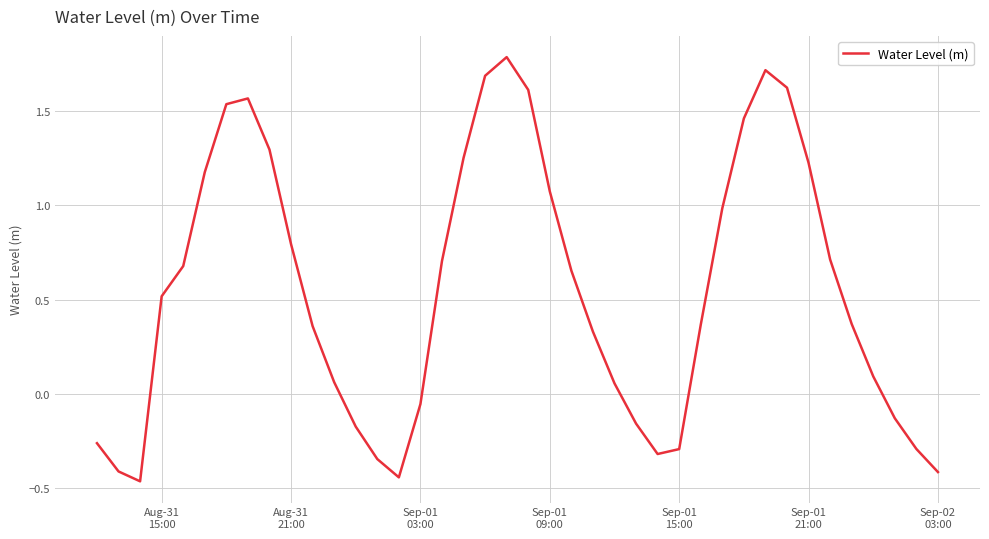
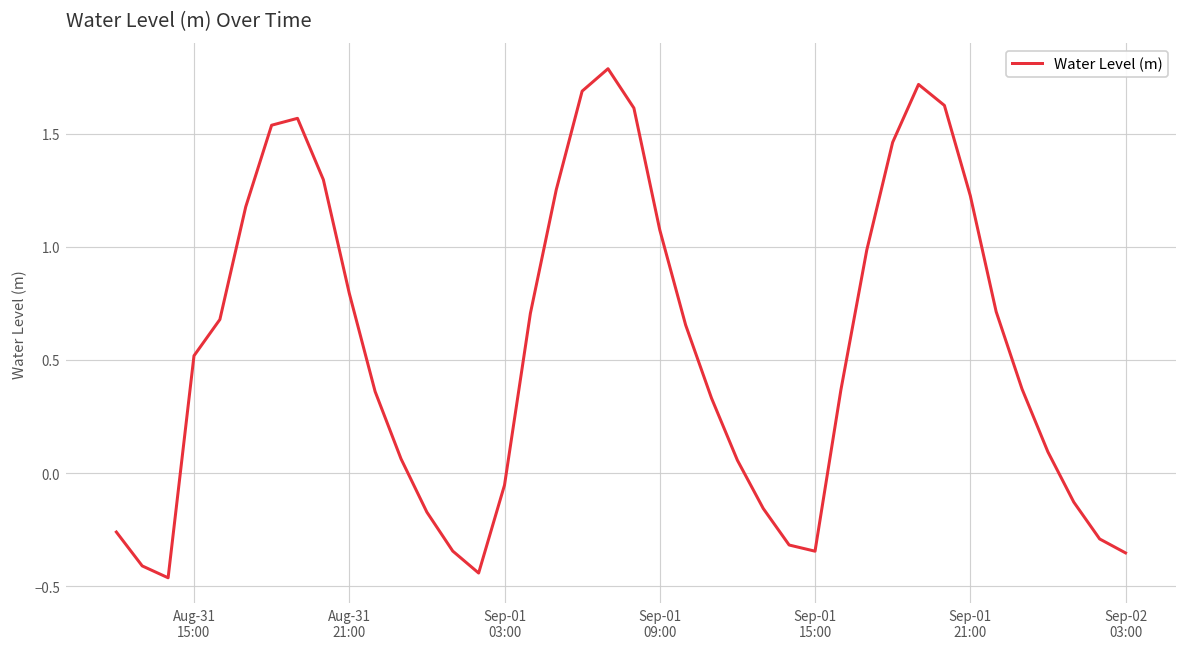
  {
    "Aug-31 15:00": 0.52,
    "Aug-31 21:00": 0.79,
    "Sep-01 03:00": -0.05,
    "Sep-01 09:00": 1.07,
-   "Sep-01 15:00": -0.29,
+   "Sep-01 15:00": -0.35,
    "Sep-01 21:00": 1.23,
-   "Sep-02 03:00": -0.41
+   "Sep-02 03:00": -0.35
  }
